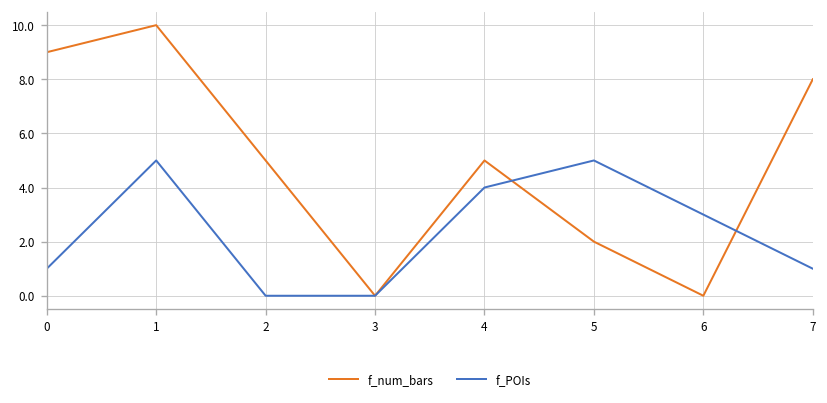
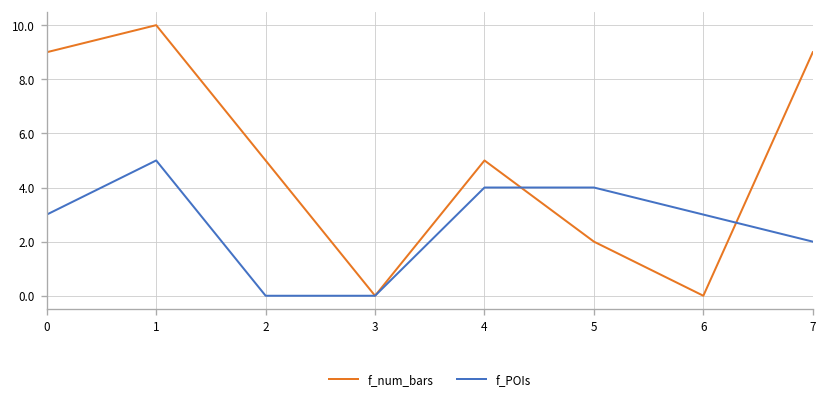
  {
    "f_num_bars": {
      "0": 9,
      "1": 10,
      "2": 5,
      "4": 5,
      "5": 2,
      "6": 0,
-     "7": 8
+     "7": 9
    },
    "f_POIs": {
-     "0": 1,
+     "0": 3,
      "1": 5,
      "2": 0,
      "4": 4,
-     "5": 5,
+     "5": 4,
      "6": 3,
-     "7": 1
+     "7": 2
    }
  }
